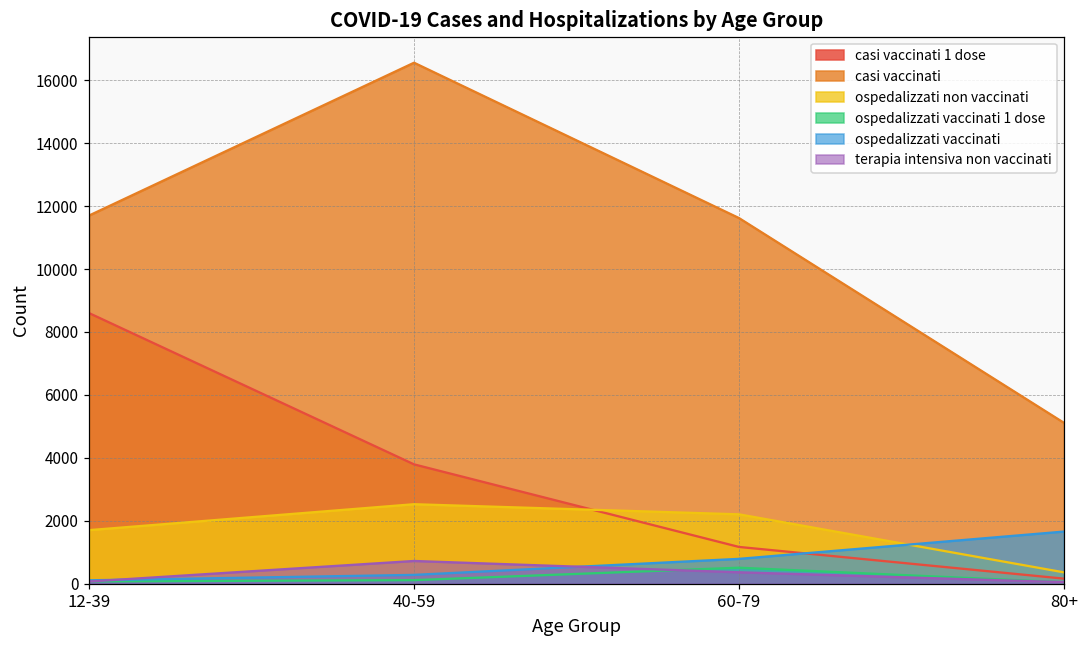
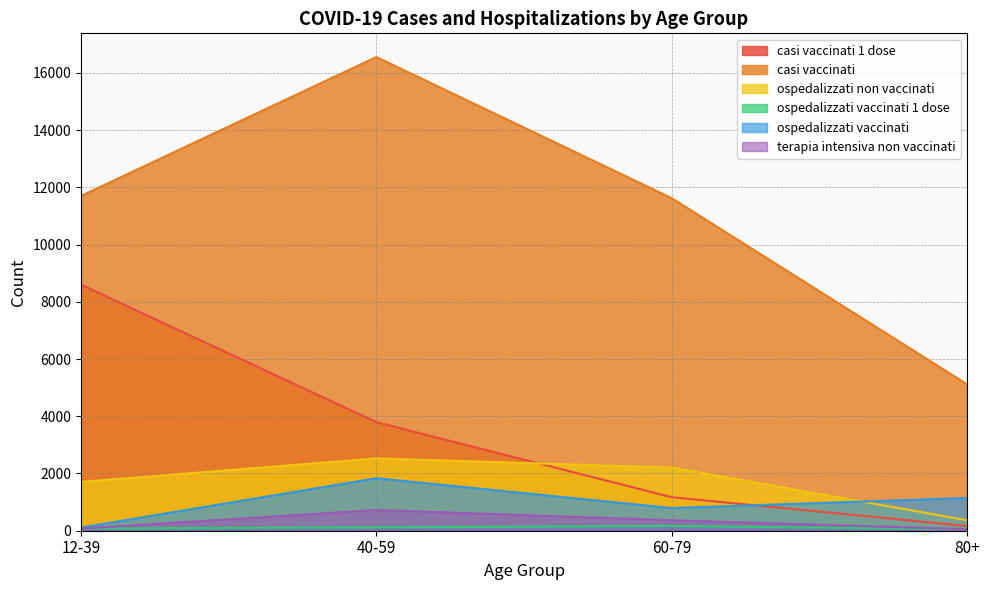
  {
    "ospedalizzati non vaccinati": {
      "12-39": 1700,
      "40-59": 2500,
      "60-79": 2200,
      "80+": 400
    },
    "ospedalizzati vaccinati 1 dose": {
      "40-59": 100,
-     "60-79": 500
+     "60-79": 200
    },
    "ospedalizzati vaccinati": {
-     "40-59": 300,
+     "40-59": 1800,
      "60-79": 800,
-     "80+": 1700
+     "80+": 1100
    },
    "terapia intensiva non vaccinati": {
      "40-59": 700,
      "60-79": 400
    }
  }
